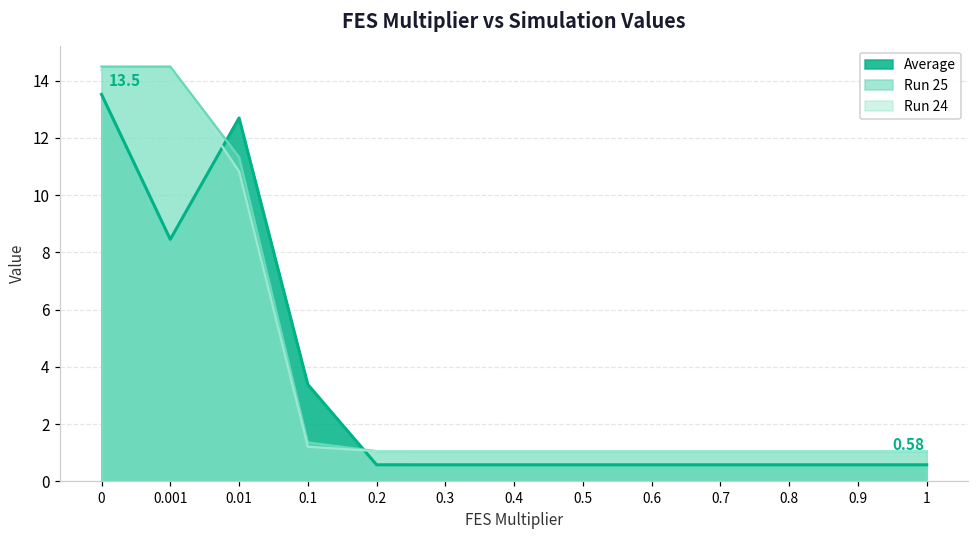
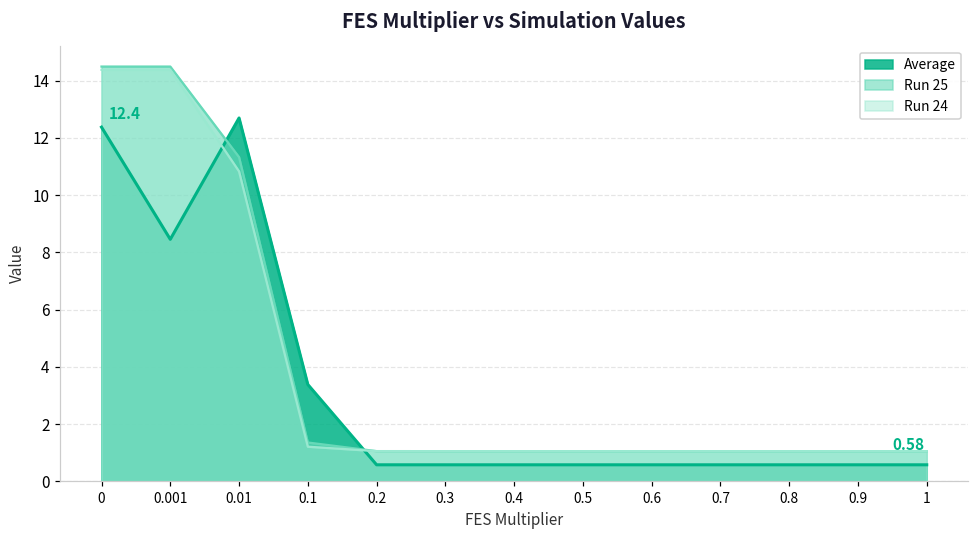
  {
    "Average": {
-     "0": 13.5,
+     "0": 12.4,
      "1": 0.58
    }
  }
